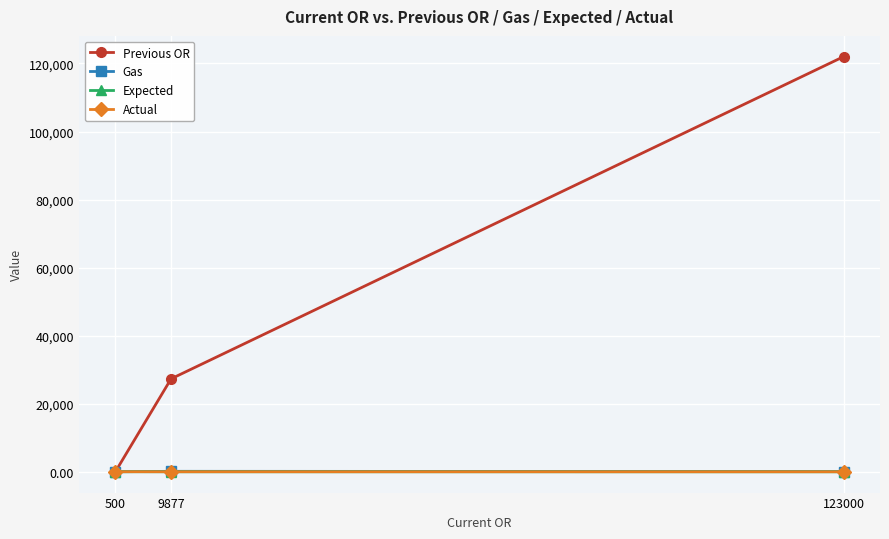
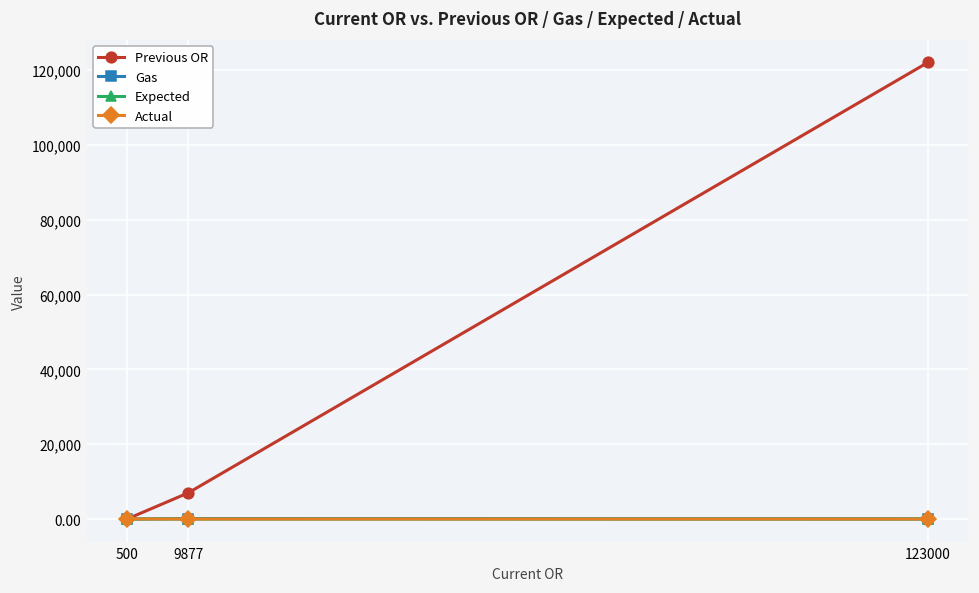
  {
    "Previous OR": {
-     "9877": "27,000",
+     "9877": "7,000",
      "123000": "122,000"
    }
  }
